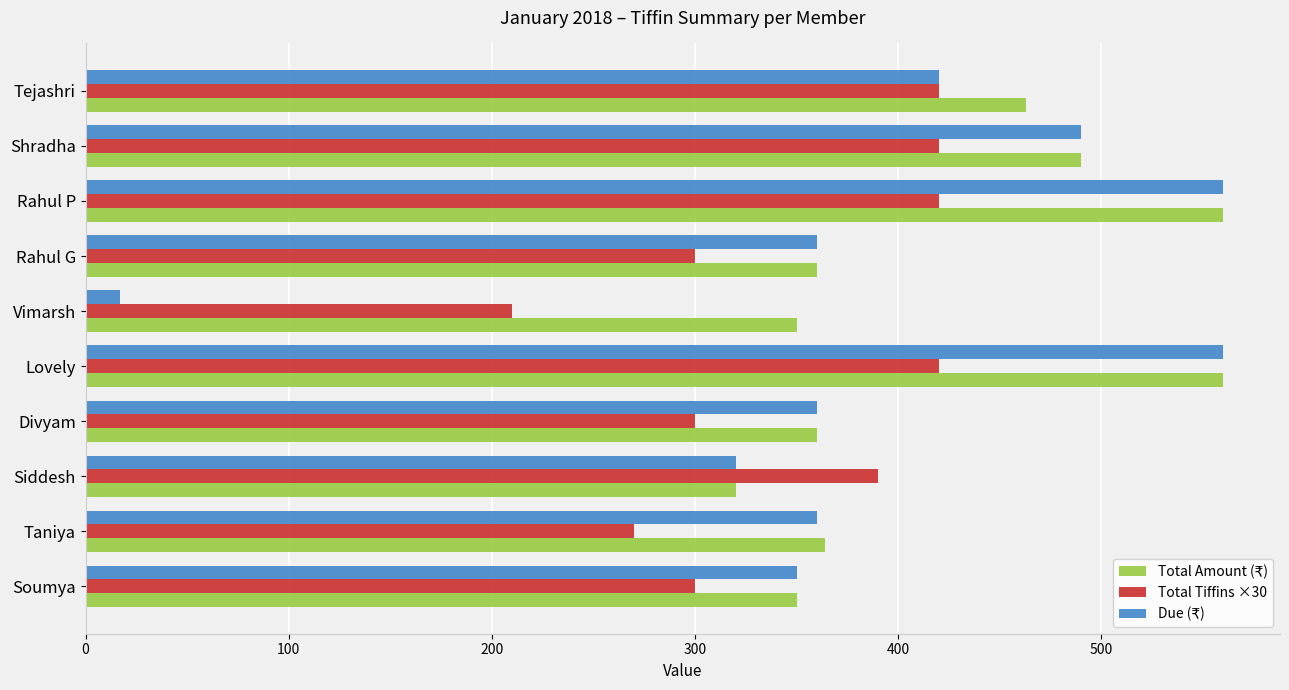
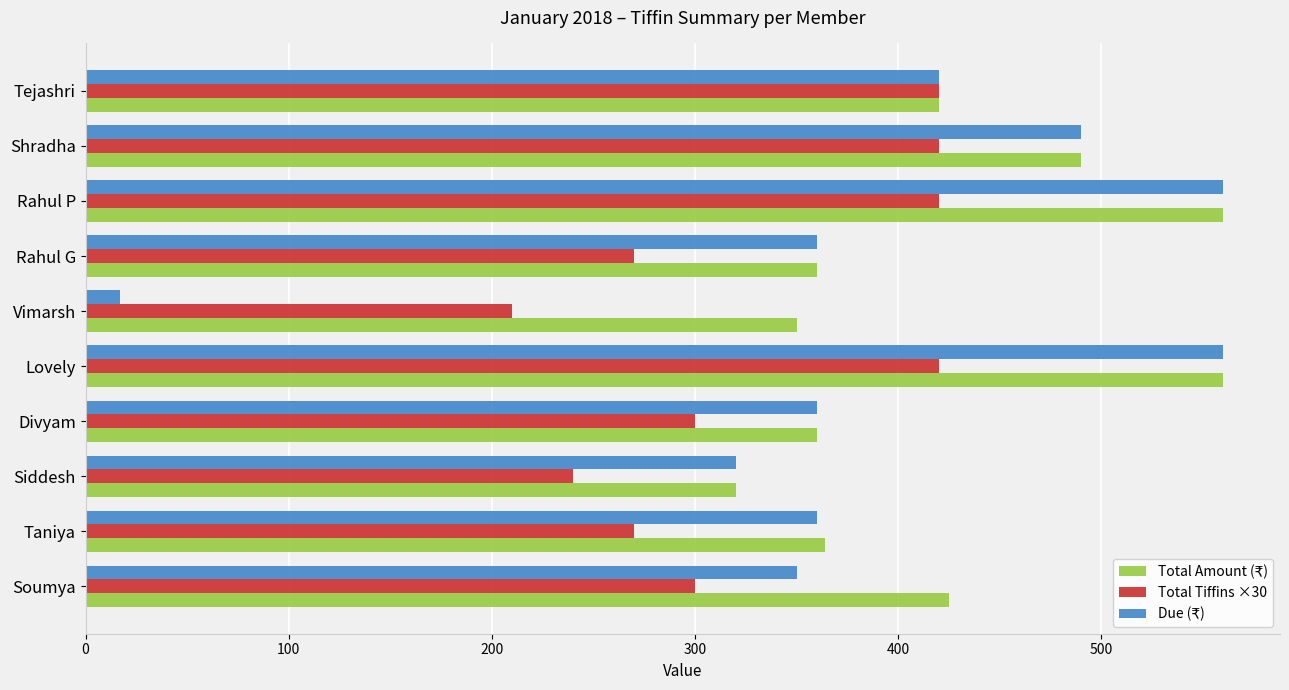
  {
    "Total Amount (₹)": {
-     "Tejashri": 463,
+     "Tejashri": 420,
      "Shradha": 490,
      "Rahul P": 560,
      "Rahul G": 360,
      "Vimarsh": 350,
      "Lovely": 560,
      "Divyam": 360,
      "Siddesh": 320,
      "Taniya": 364,
-     "Soumya": 350
+     "Soumya": 425
    },
    "Total Tiffins ×30": {
      "Tejashri": 420,
      "Shradha": 420,
      "Rahul P": 420,
-     "Rahul G": 300,
+     "Rahul G": 270,
      "Vimarsh": 210,
      "Lovely": 420,
      "Divyam": 300,
-     "Siddesh": 390,
+     "Siddesh": 240,
      "Taniya": 270,
      "Soumya": 300
    },
    "Due (₹)": {
      "Tejashri": 420,
      "Shradha": 490,
      "Rahul P": 560,
      "Rahul G": 360,
      "Vimarsh": 17,
      "Lovely": 560,
      "Divyam": 360,
      "Siddesh": 320,
      "Taniya": 360,
      "Soumya": 350
    }
  }
